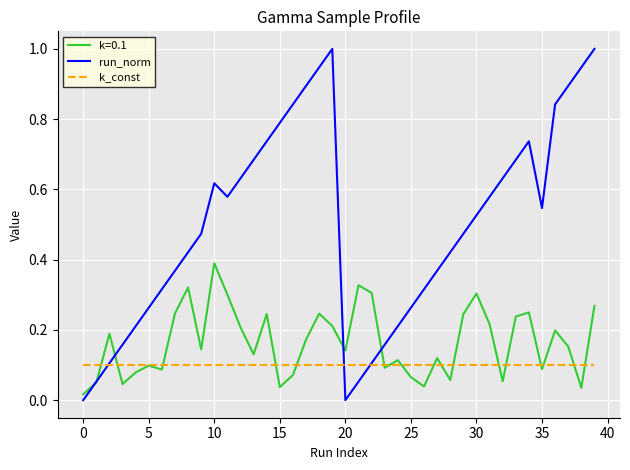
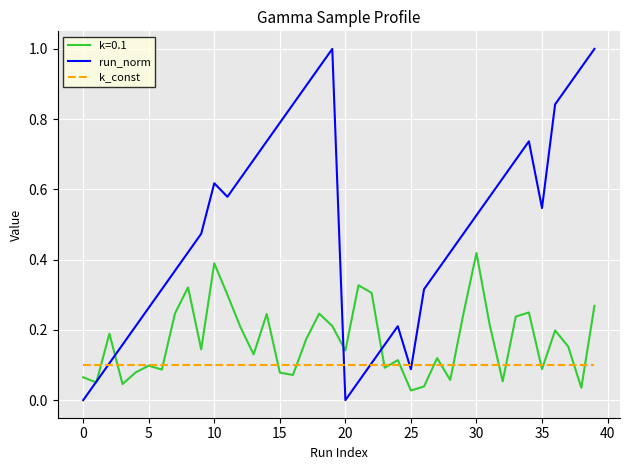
  {
    "k=0.1": {
-     "0": 0.02,
+     "0": 0.07,
      "10": 0.39,
-     "15": 0.04,
+     "15": 0.08,
      "20": 0.14,
-     "25": 0.07,
-     "30": 0.30,
+     "25": 0.03,
+     "30": 0.42,
      "35": 0.09
    },
    "run_norm": {
      "0": 0.00,
      "5": 0.26,
      "10": 0.62,
      "15": 0.79,
      "20": 0.00,
-     "25": 0.26,
+     "25": 0.09,
      "30": 0.53,
      "35": 0.55
    },
    "k_const": {
      "0": 0.10,
      "10": 0.10,
      "15": 0.10,
      "20": 0.10,
      "25": 0.10,
      "30": 0.10,
      "35": 0.10
    }
  }
